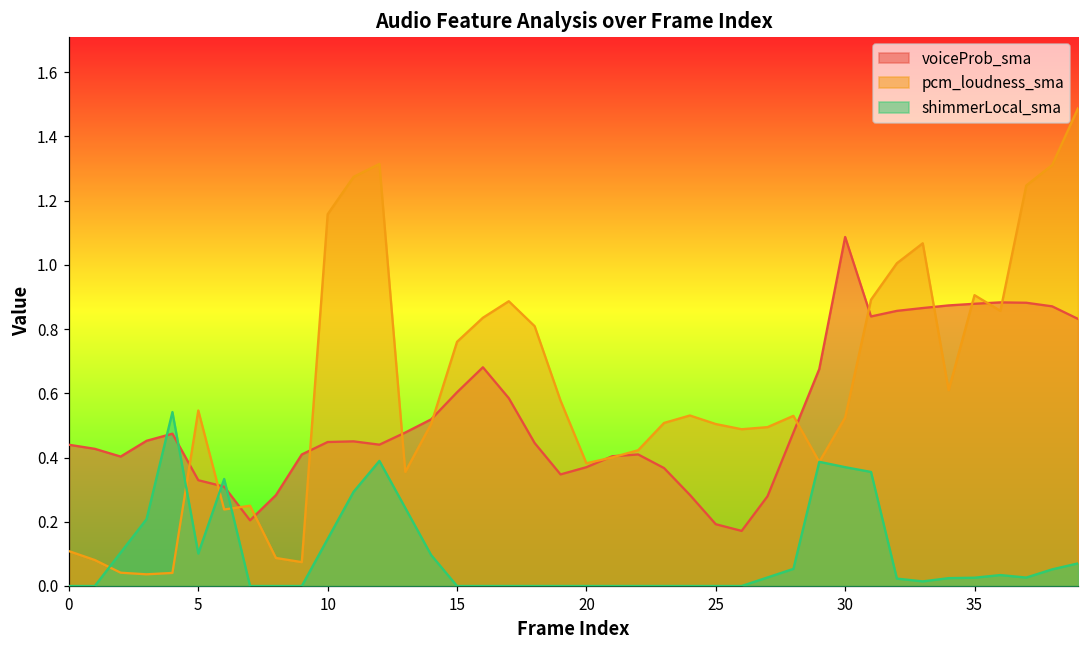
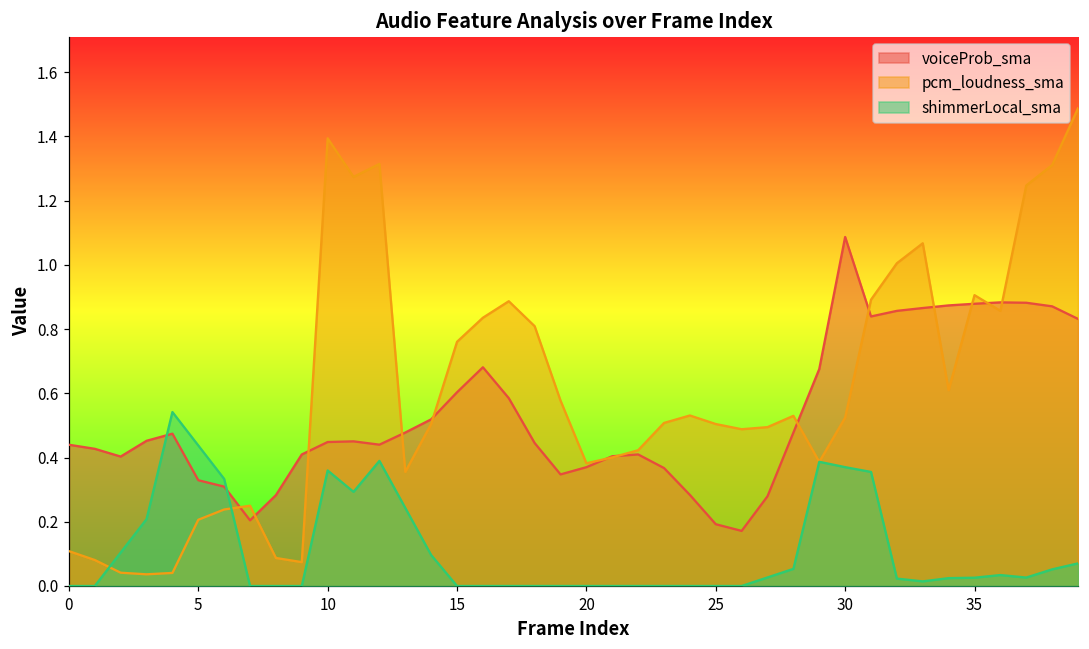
  {
    "voiceProb_sma": {
      "0": 0.44,
      "5": 0.33,
      "10": 0.45,
      "15": 0.60,
      "20": 0.37,
      "25": 0.19,
      "30": 1.09,
      "35": 0.88
    },
    "pcm_loudness_sma": {
      "0": 0.11,
-     "5": 0.55,
-     "10": 1.16,
+     "5": 0.21,
+     "10": 1.39,
      "15": 0.76,
      "20": 0.38,
      "25": 0.50,
      "30": 0.52,
      "35": 0.91
    },
    "shimmerLocal_sma": {
      "0": 0.00,
-     "5": 0.10,
-     "10": 0.15,
+     "5": 0.44,
+     "10": 0.36,
      "15": 0.00,
      "20": 0.00,
      "25": 0.00,
      "30": 0.37,
      "35": 0.03
    }
  }
